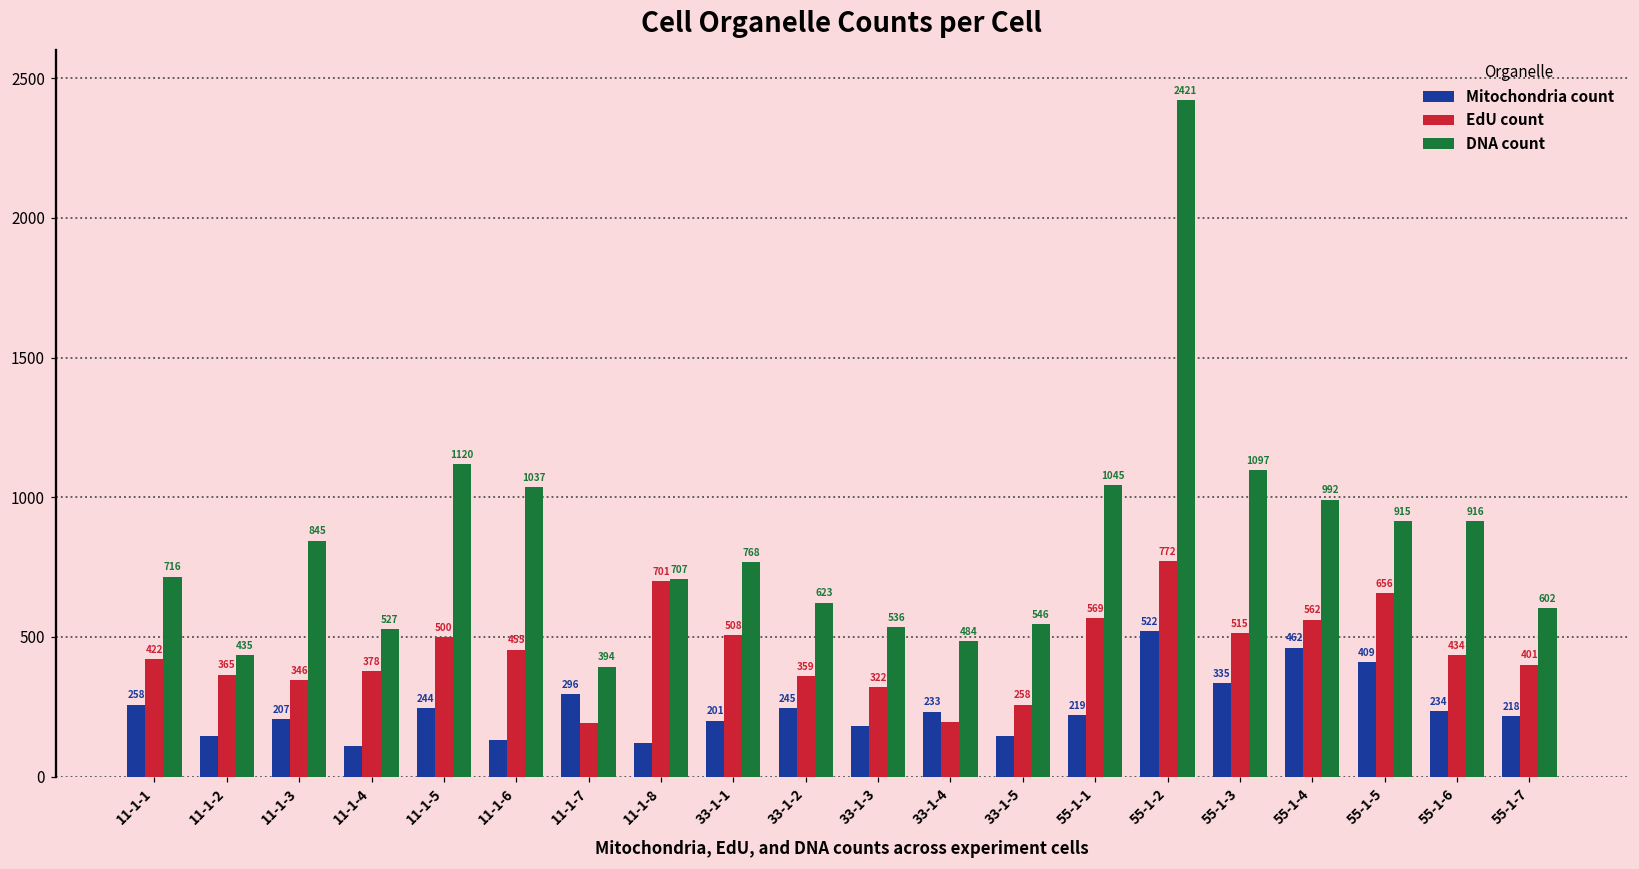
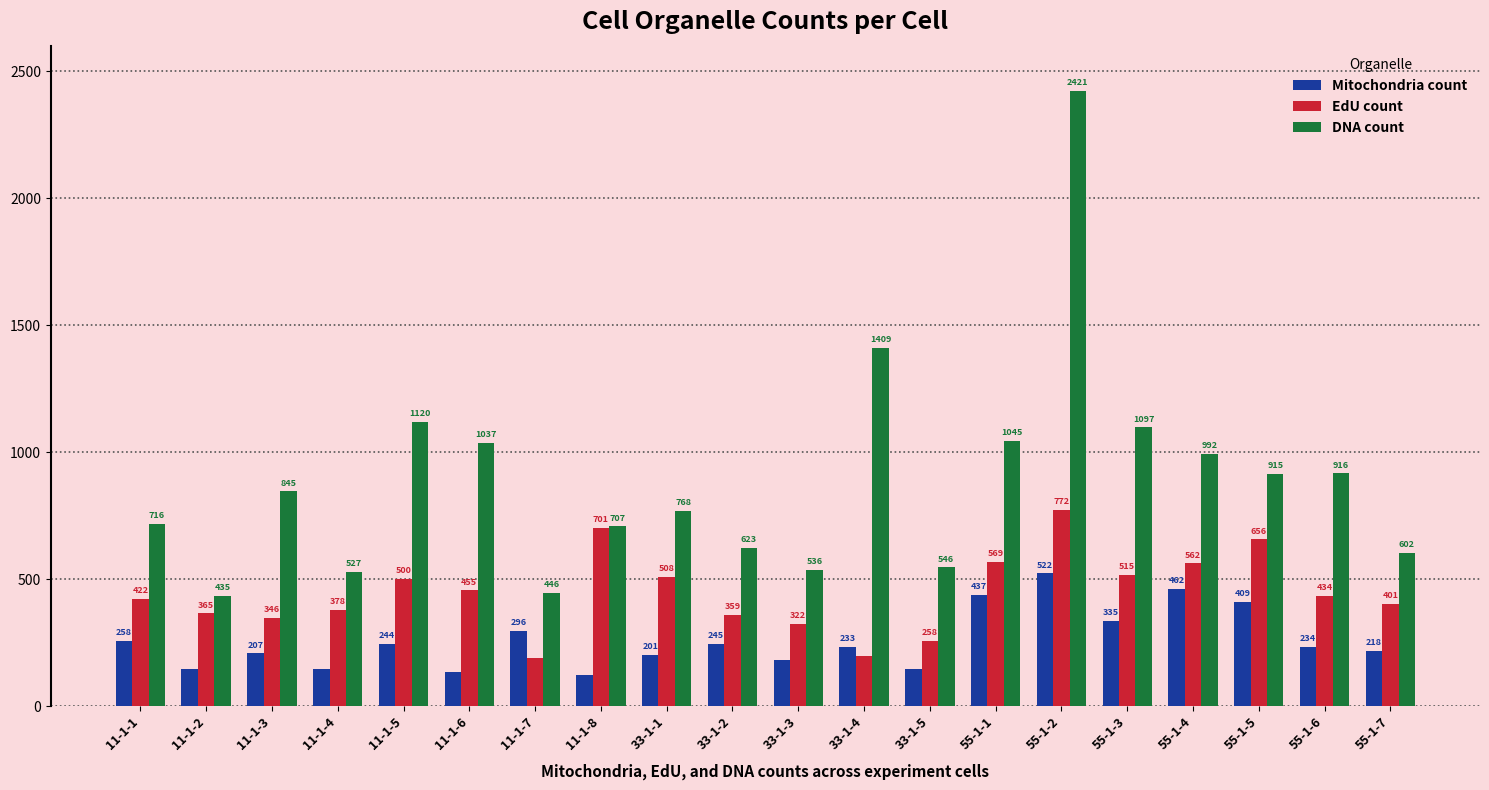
  {
    "Mitochondria count": {
      "11-1-1": 258,
      "11-1-3": 207,
-     "11-1-4": 110,
+     "11-1-4": 150,
      "11-1-5": 244,
      "11-1-7": 296,
      "33-1-1": 201,
      "33-1-2": 245,
      "33-1-4": 233,
-     "55-1-1": 219,
+     "55-1-1": 437,
      "55-1-2": 522,
      "55-1-3": 335,
      "55-1-4": 462,
      "55-1-5": 409,
      "55-1-6": 234,
      "55-1-7": 218
    },
    "EdU count": {
      "11-1-1": 422,
      "11-1-2": 365,
      "11-1-3": 346,
      "11-1-4": 378,
      "11-1-5": 500,
      "11-1-6": 455,
      "11-1-8": 701,
      "33-1-1": 508,
      "33-1-2": 359,
      "33-1-3": 322,
      "33-1-5": 258,
      "55-1-1": 569,
      "55-1-2": 772,
      "55-1-3": 515,
      "55-1-4": 562,
      "55-1-5": 656,
      "55-1-6": 434,
      "55-1-7": 401
    },
    "DNA count": {
      "11-1-1": 716,
      "11-1-2": 435,
      "11-1-3": 845,
      "11-1-4": 527,
      "11-1-5": 1120,
      "11-1-6": 1037,
-     "11-1-7": 394,
+     "11-1-7": 446,
      "11-1-8": 707,
      "33-1-1": 768,
      "33-1-2": 623,
      "33-1-3": 536,
-     "33-1-4": 484,
+     "33-1-4": 1409,
      "33-1-5": 546,
      "55-1-1": 1045,
      "55-1-2": 2421,
      "55-1-3": 1097,
      "55-1-4": 992,
      "55-1-5": 915,
      "55-1-6": 916,
      "55-1-7": 602
    }
  }
